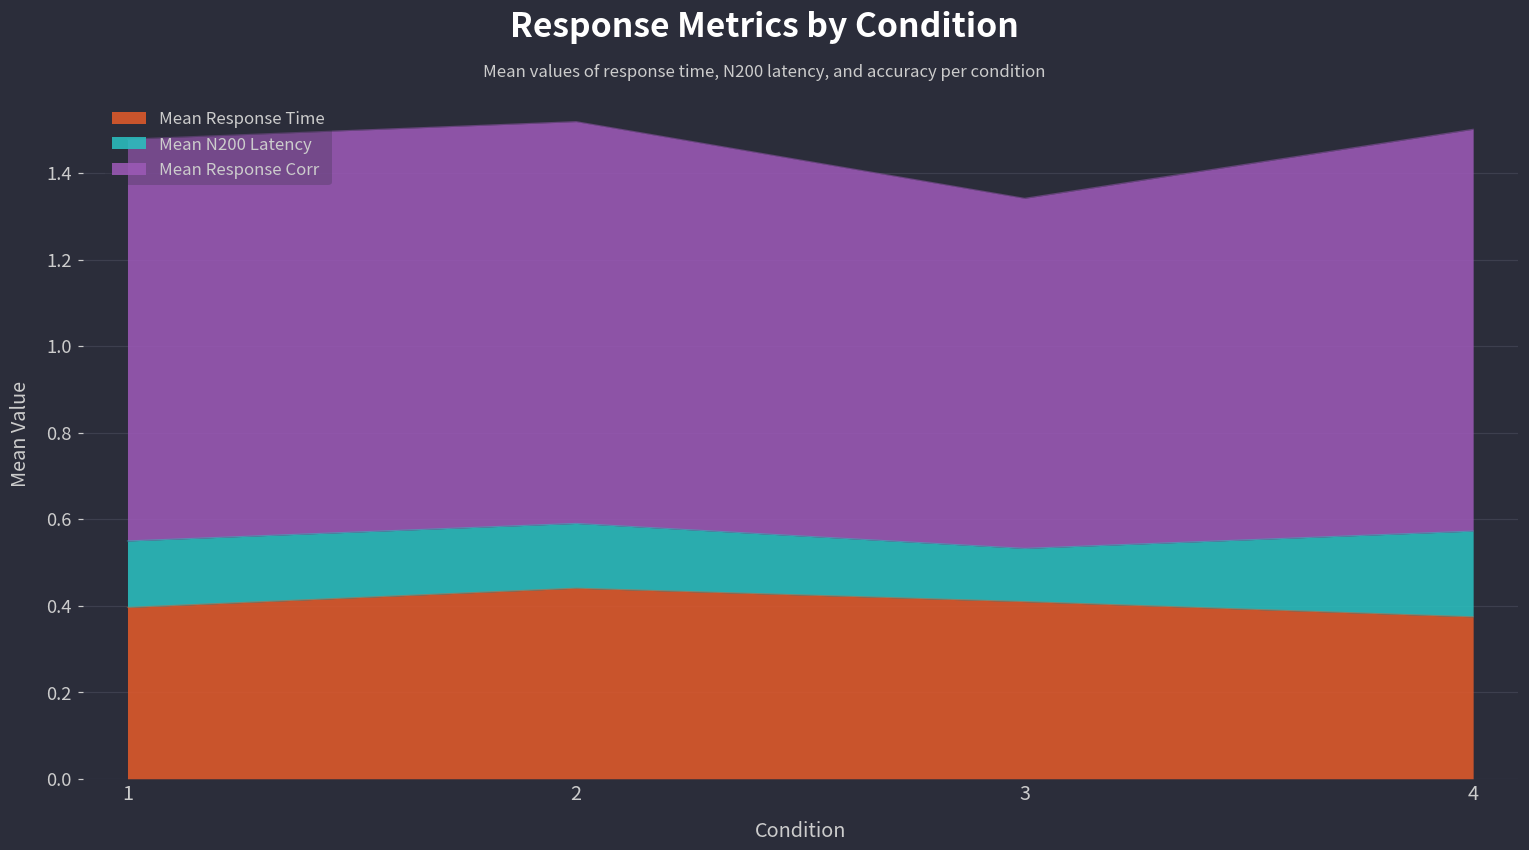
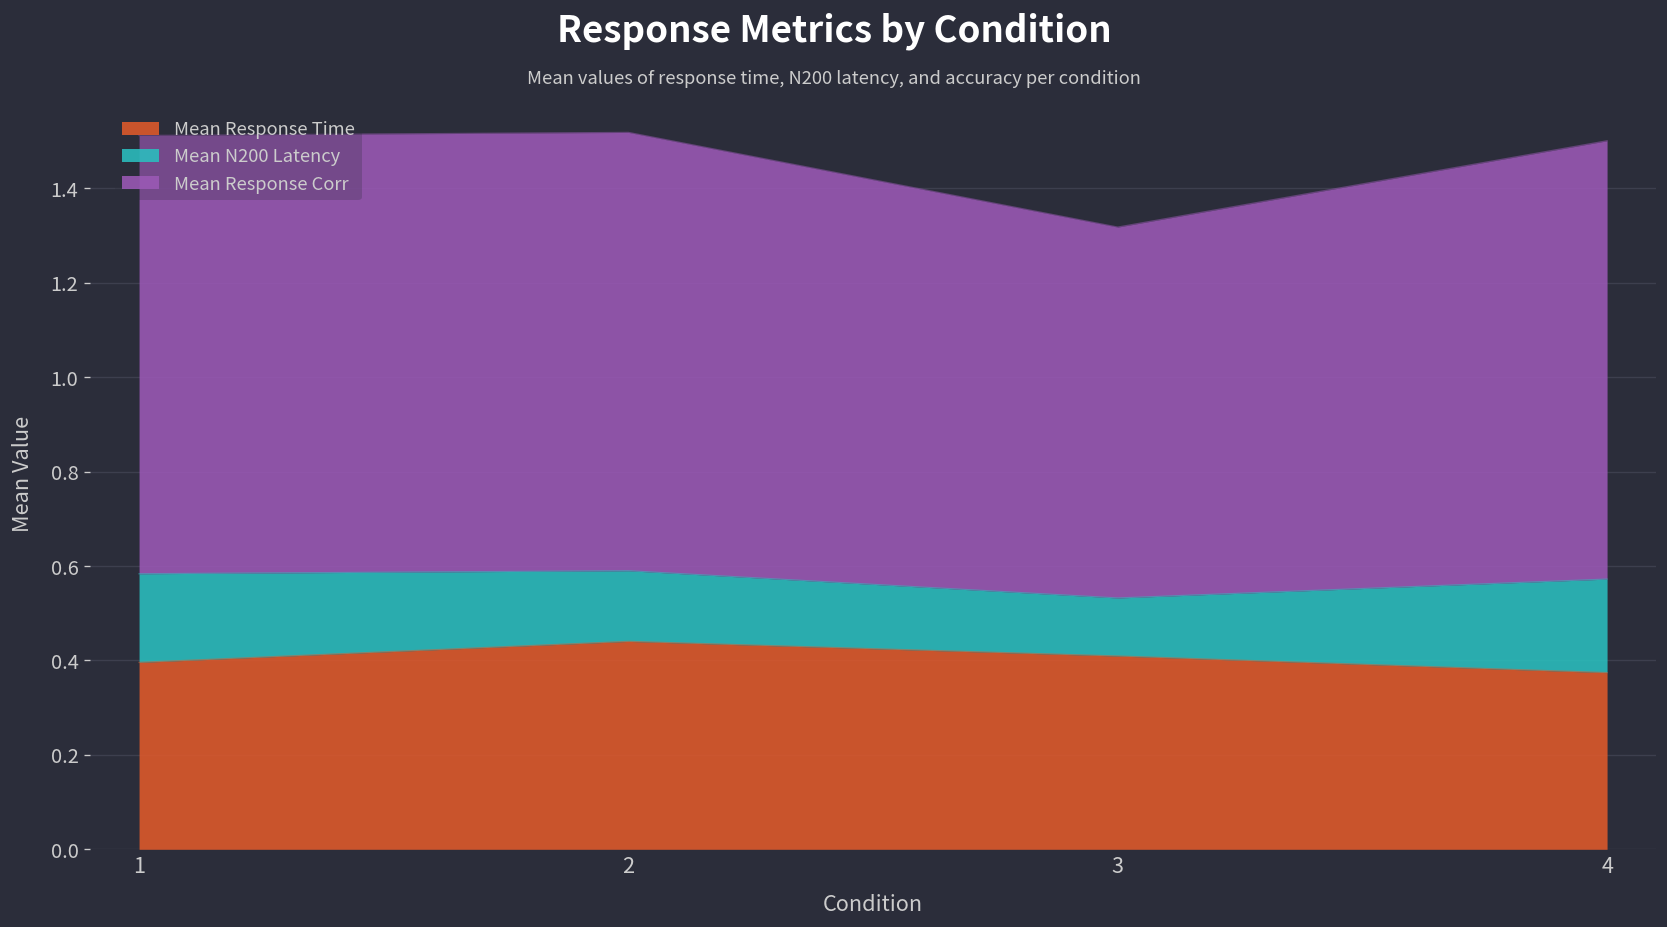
  {
    "Mean Response Time": {
      "1": 0.40,
      "2": 0.44,
      "3": 0.41,
      "4": 0.37
    },
    "Mean N200 Latency": {
-     "1": 0.15,
+     "1": 0.19,
      "2": 0.15,
      "3": 0.12,
      "4": 0.20
    },
    "Mean Response Corr": {
      "2": 0.93,
-     "3": 0.81,
+     "3": 0.79,
      "4": 0.93
    }
  }
